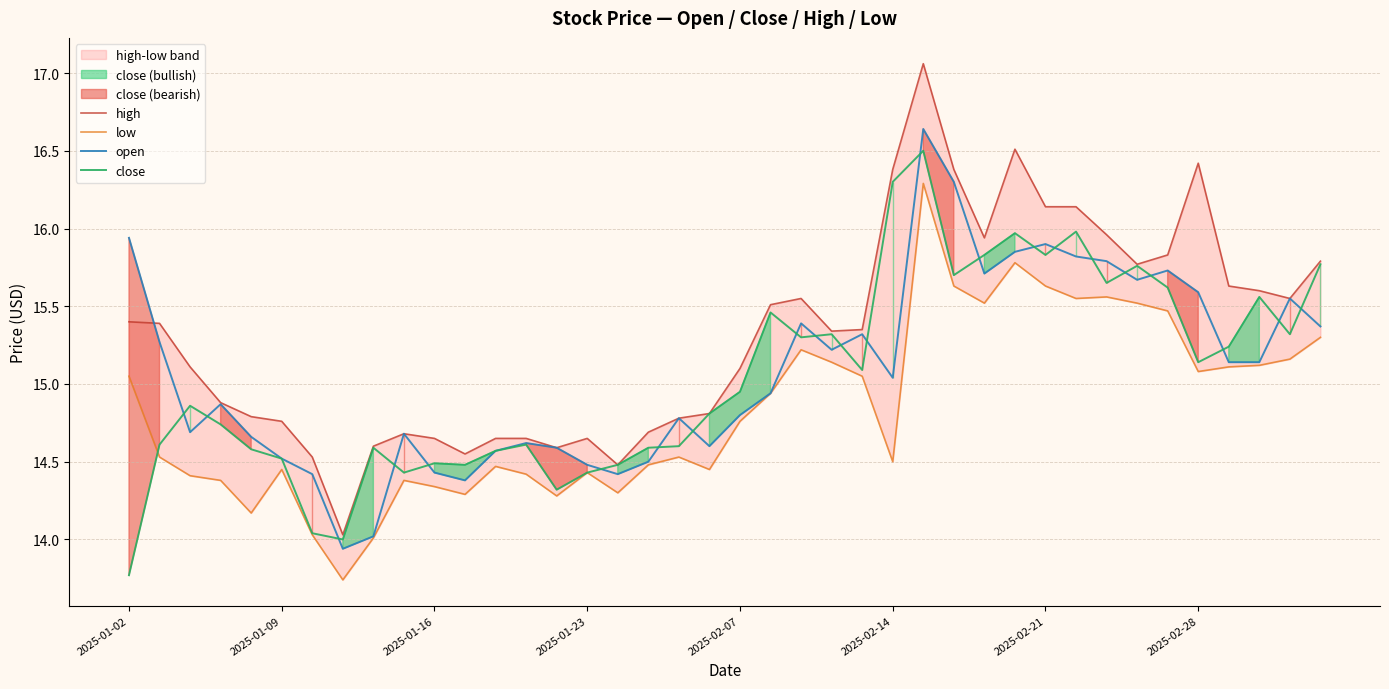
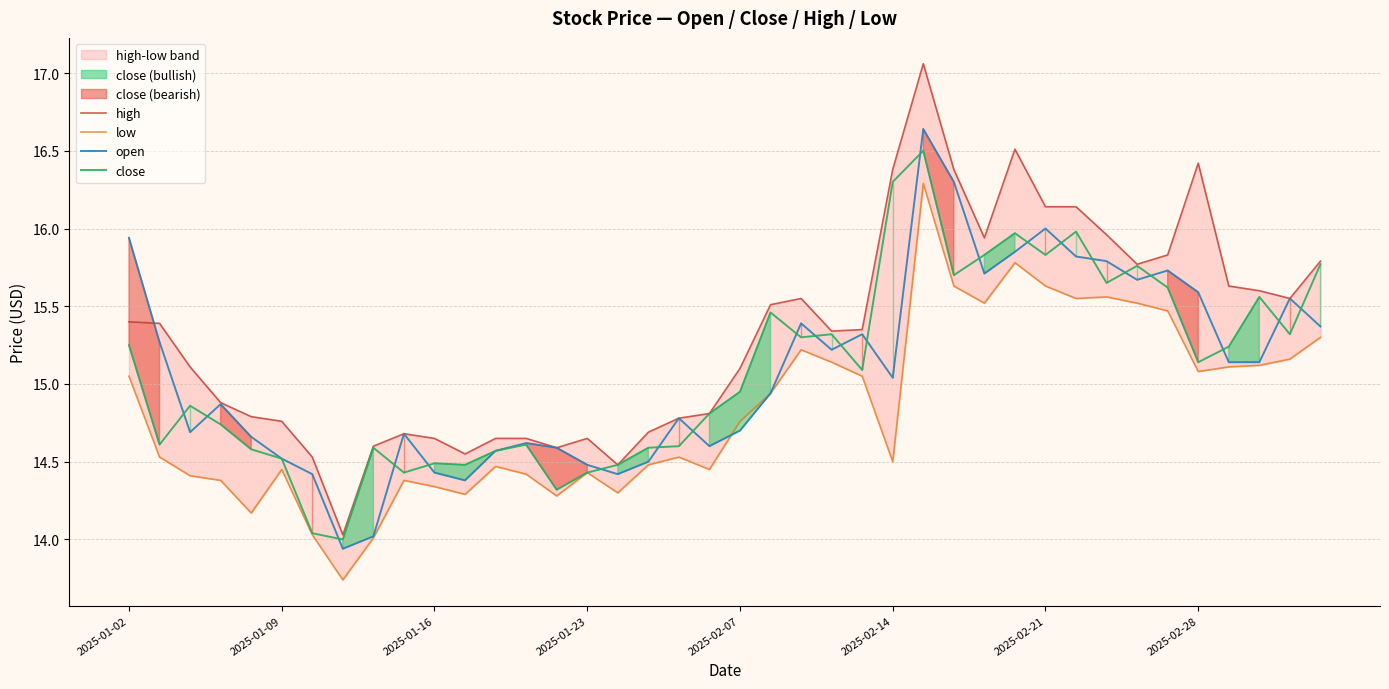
  {
    "high-low band": {
      "2025-01-02": 15.40,
      "2025-01-09": 14.76,
      "2025-01-16": 14.65,
      "2025-01-23": 14.65,
      "2025-02-07": 15.10,
      "2025-02-14": 16.38,
      "2025-02-21": 16.14,
      "2025-02-28": 16.42
    },
    "low": {
      "2025-01-02": 15.05,
      "2025-01-09": 14.45,
      "2025-01-16": 14.34,
      "2025-02-07": 14.76,
      "2025-02-14": 14.50,
      "2025-02-21": 15.63,
      "2025-02-28": 15.08
    },
    "open": {
      "2025-01-02": 15.94,
      "2025-01-16": 14.43,
      "2025-01-23": 14.48,
-     "2025-02-07": 14.8,
+     "2025-02-07": 14.7,
      "2025-02-14": 15.04,
-     "2025-02-21": 15.9,
+     "2025-02-21": 16.0,
      "2025-02-28": 15.6
    },
    "close": {
-     "2025-01-02": 13.77,
+     "2025-01-02": 15.25,
      "2025-01-16": 14.49,
      "2025-02-07": 14.95,
      "2025-02-14": 16.30,
      "2025-02-21": 15.83,
      "2025-02-28": 15.14
    }
  }
